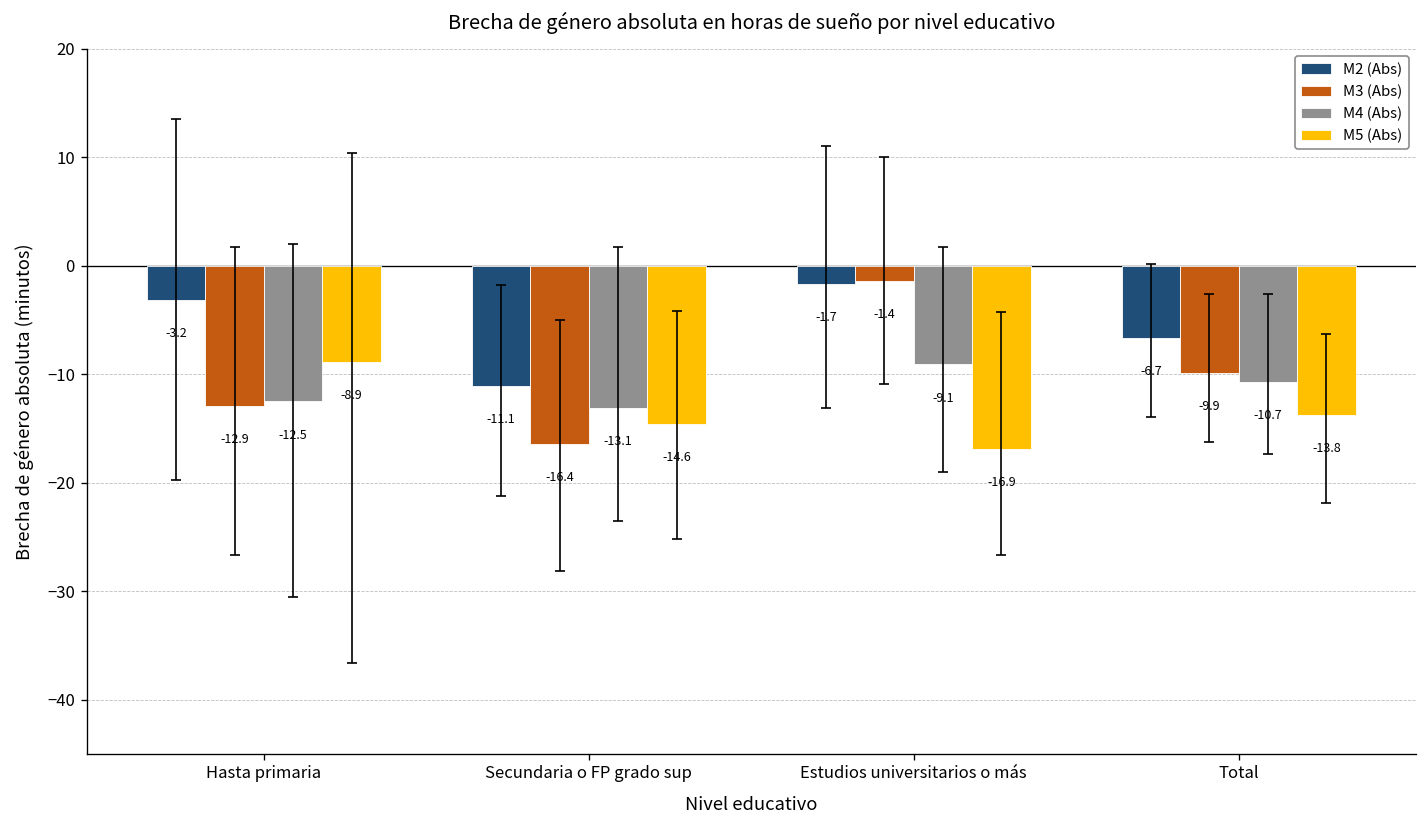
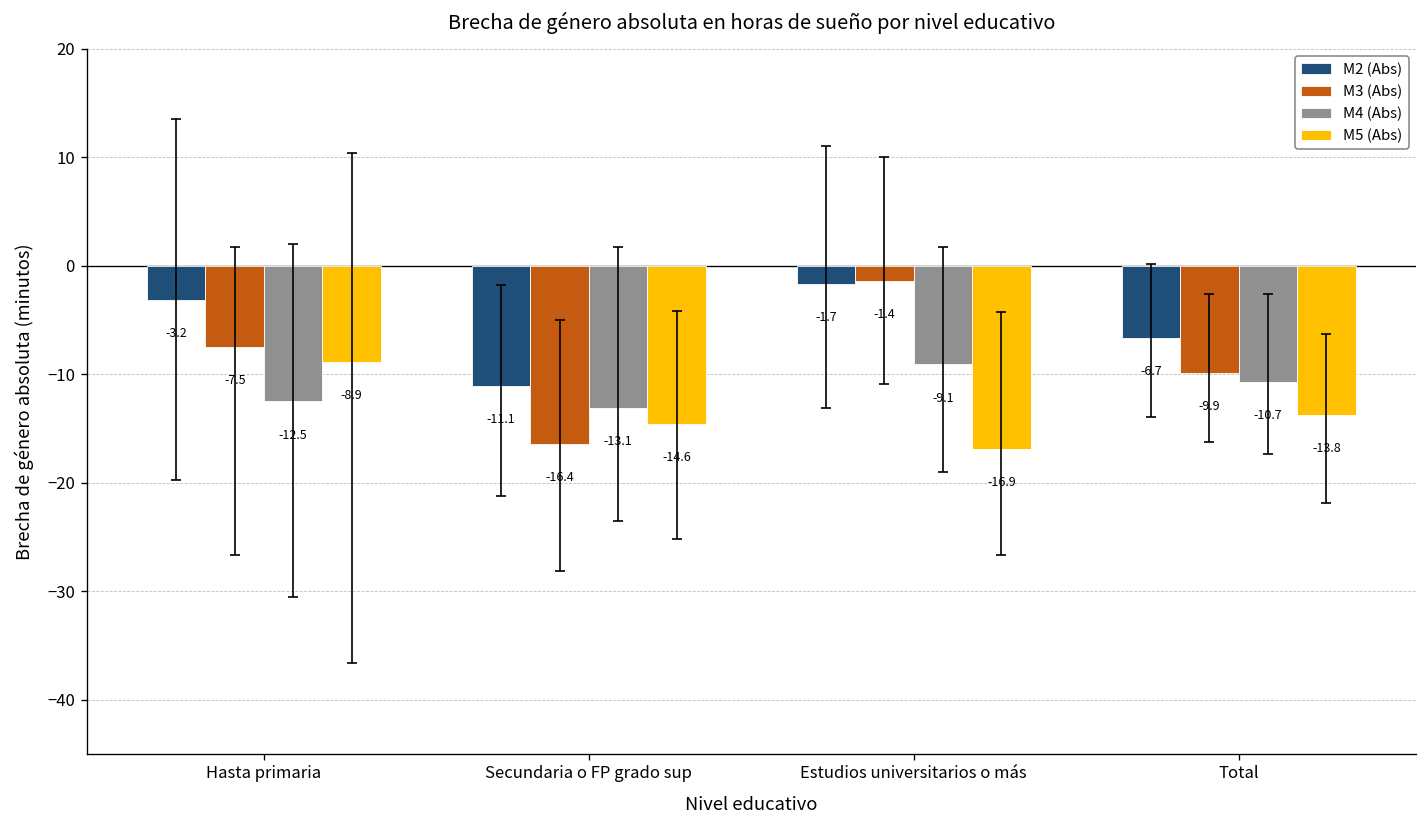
  {
    "M2 (Abs)": {
      "Hasta primaria": -3.2,
      "Secundaria o FP grado sup": -11.1,
      "Estudios universitarios o más": -1.7,
      "Total": -6.7
    },
    "M3 (Abs)": {
-     "Hasta primaria": -12.9,
+     "Hasta primaria": -7.5,
      "Secundaria o FP grado sup": -16.4,
      "Estudios universitarios o más": -1.4,
      "Total": -9.9
    },
    "M4 (Abs)": {
      "Hasta primaria": -12.5,
      "Secundaria o FP grado sup": -13.1,
      "Estudios universitarios o más": -9.1,
      "Total": -10.7
    },
    "M5 (Abs)": {
      "Hasta primaria": -8.9,
      "Secundaria o FP grado sup": -14.6,
      "Estudios universitarios o más": -16.9,
      "Total": -13.8
    }
  }
